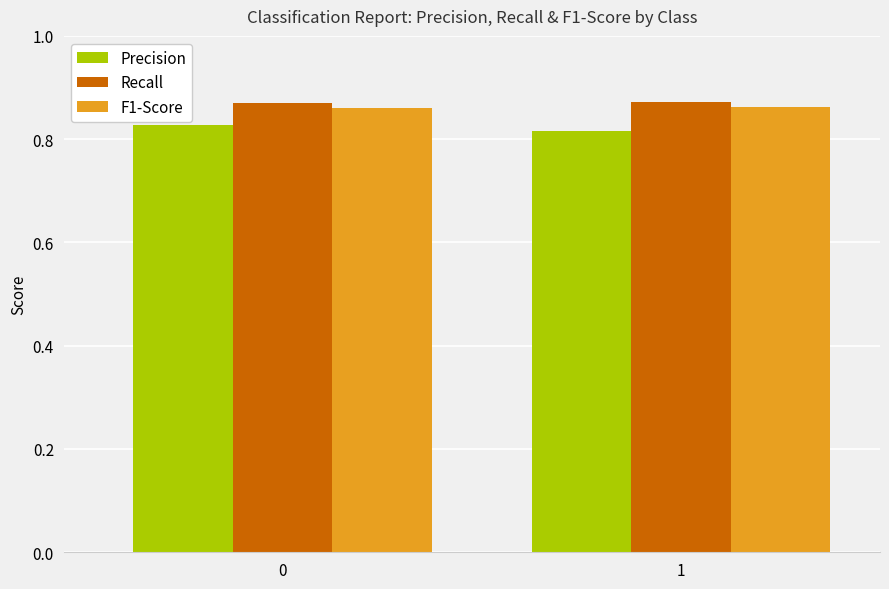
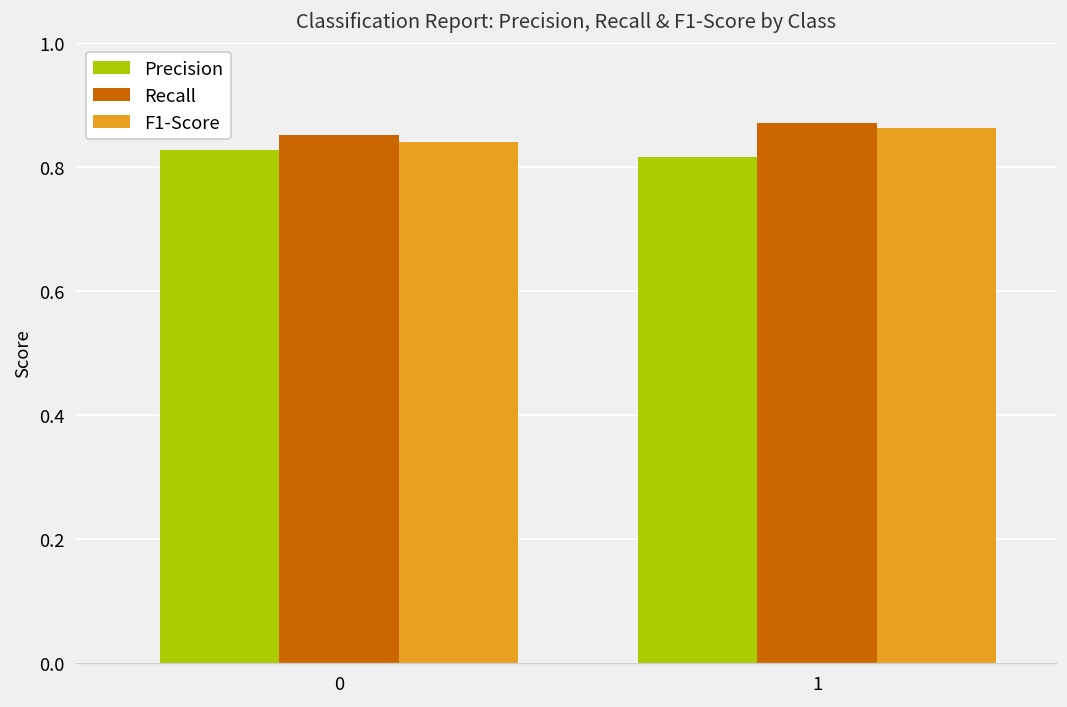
  {
    "Precision": {
      "0": 0.83,
      "1": 0.82
    },
    "Recall": {
-     "0": 0.87,
+     "0": 0.85,
      "1": 0.87
    },
    "F1-Score": {
-     "0": 0.86,
+     "0": 0.84,
      "1": 0.86
    }
  }
